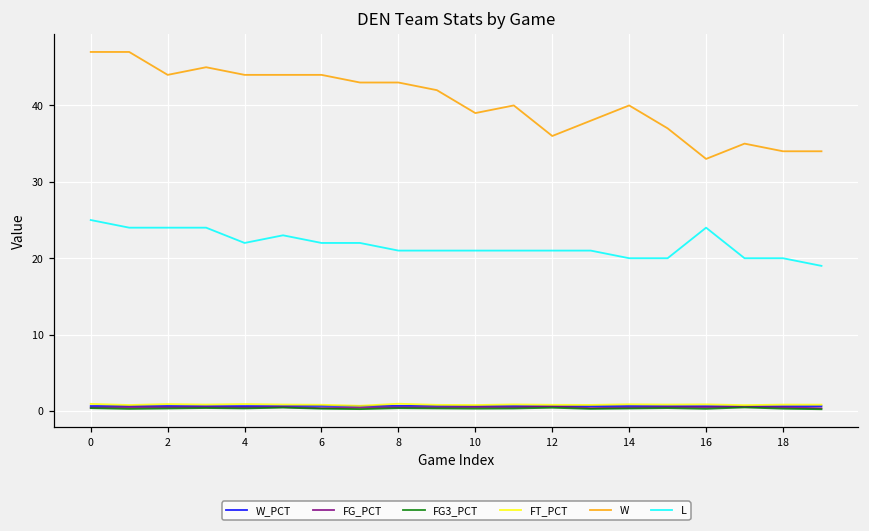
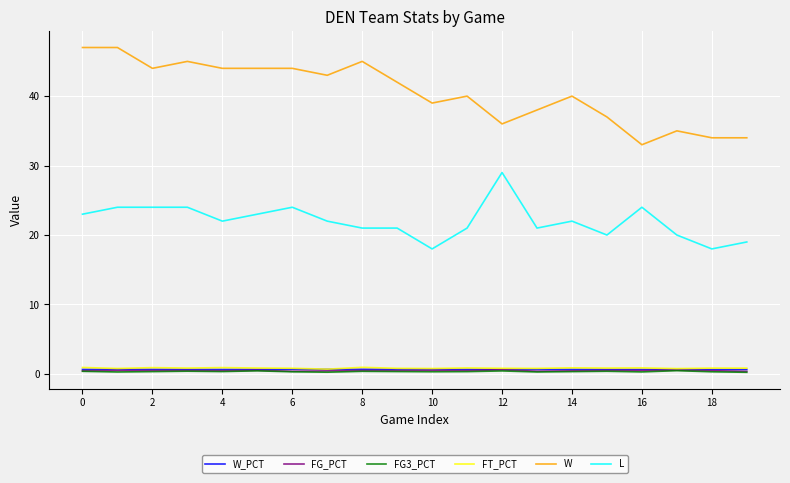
  {
    "W": {
      "0": 47,
      "2": 44,
      "4": 44,
      "6": 44,
-     "8": 43,
+     "8": 45,
      "10": 39,
      "12": 36,
      "14": 40,
      "16": 33,
      "18": 34
    },
    "L": {
-     "0": 25,
+     "0": 23,
      "2": 24,
      "4": 22,
-     "6": 22,
+     "6": 24,
      "8": 21,
-     "10": 21,
-     "12": 21,
-     "14": 20,
+     "10": 18,
+     "12": 29,
+     "14": 22,
      "16": 24,
-     "18": 20
+     "18": 18
    }
  }
